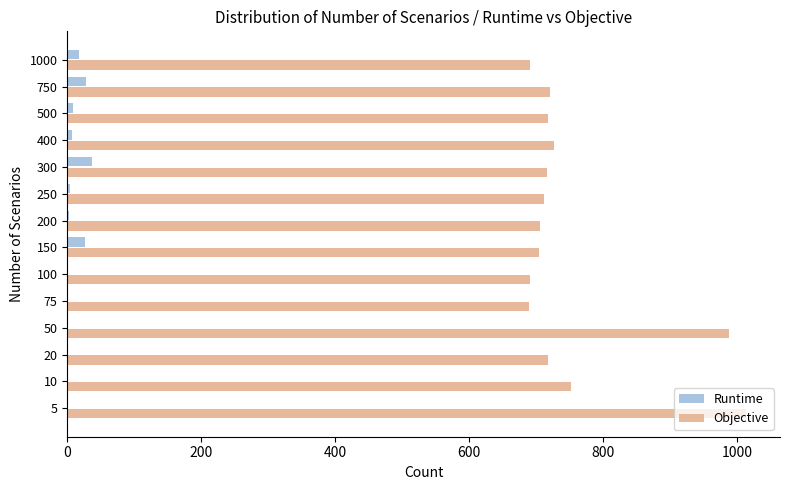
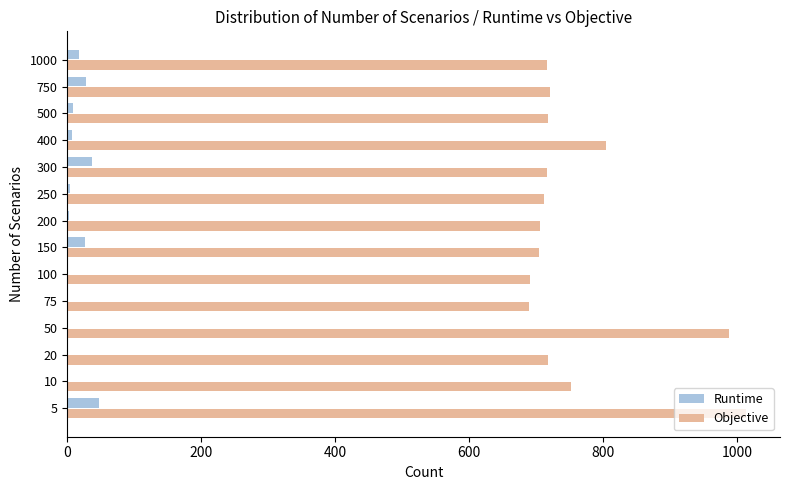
  {
    "Runtime": {
      "1000": 20,
      "750": 30,
      "500": 10,
      "400": 10,
      "300": 40,
      "250": 0,
      "150": 30,
-     "5": 0
+     "5": 50
    },
    "Objective": {
-     "1000": 690,
+     "1000": 720,
      "750": 720,
      "500": 720,
-     "400": 730,
+     "400": 800,
      "300": 720,
      "250": 710,
      "200": 710,
      "150": 700,
      "100": 690,
      "75": 690,
      "50": 990,
      "20": 720,
      "10": 750
    }
  }
